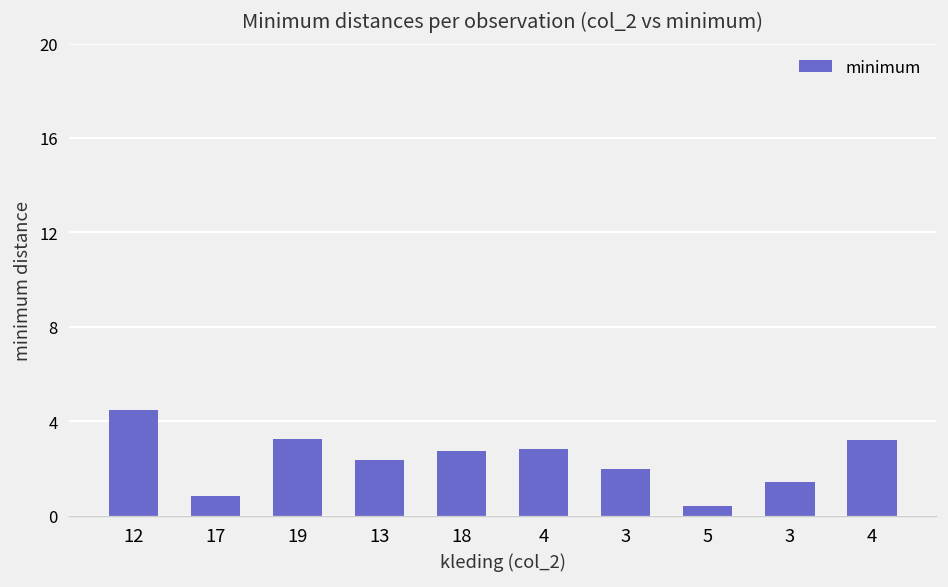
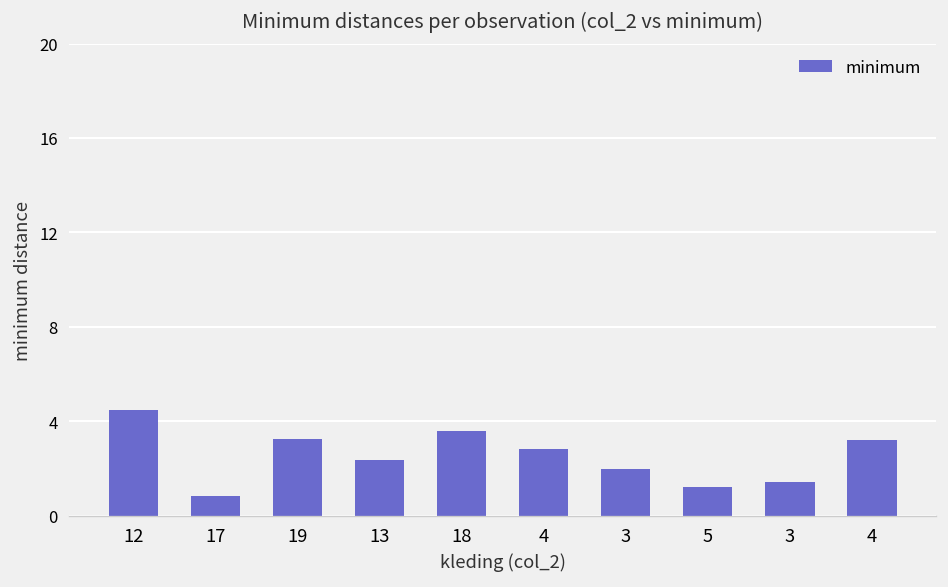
  {
    "12": 4.5,
    "17": 0.8,
    "19": 3.3,
    "13": 2.4,
-   "18": 2.7,
-   "5": 0.4
+   "18": 3.6,
+   "5": 1.2
  }
